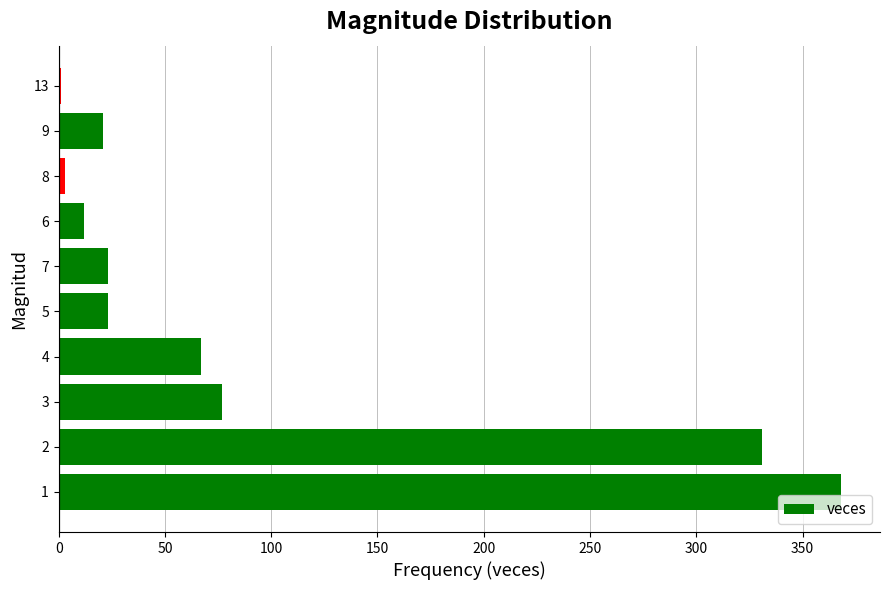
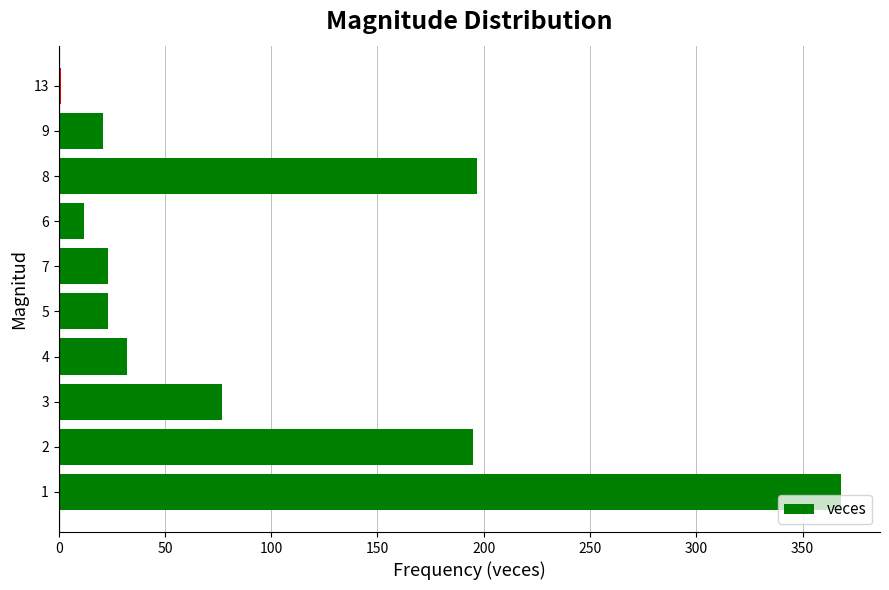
  {
    "9": 21,
-   "8": 3,
+   "8": 197,
    "6": 12,
    "7": 23,
    "5": 23,
-   "4": 67,
+   "4": 32,
    "3": 77,
-   "2": 331,
+   "2": 195,
    "1": 368
  }
